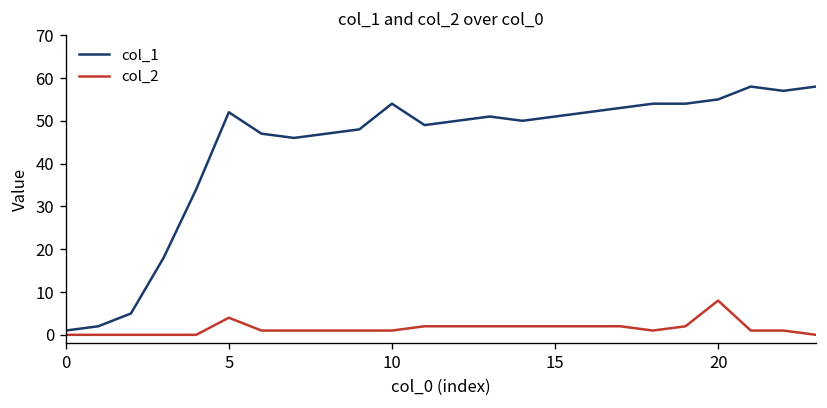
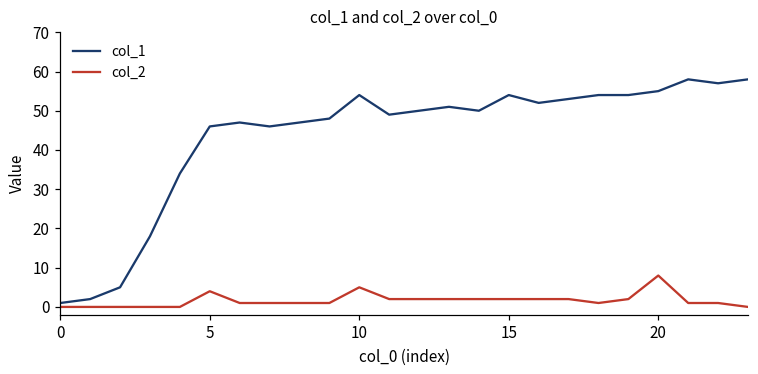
  {
    "col_1": {
      "0": 1,
-     "5": 52,
+     "5": 46,
      "10": 54,
-     "15": 51,
+     "15": 54,
      "20": 55
    },
    "col_2": {
      "0": 0,
      "5": 4,
-     "10": 1,
+     "10": 5,
      "15": 2,
      "20": 8
    }
  }
